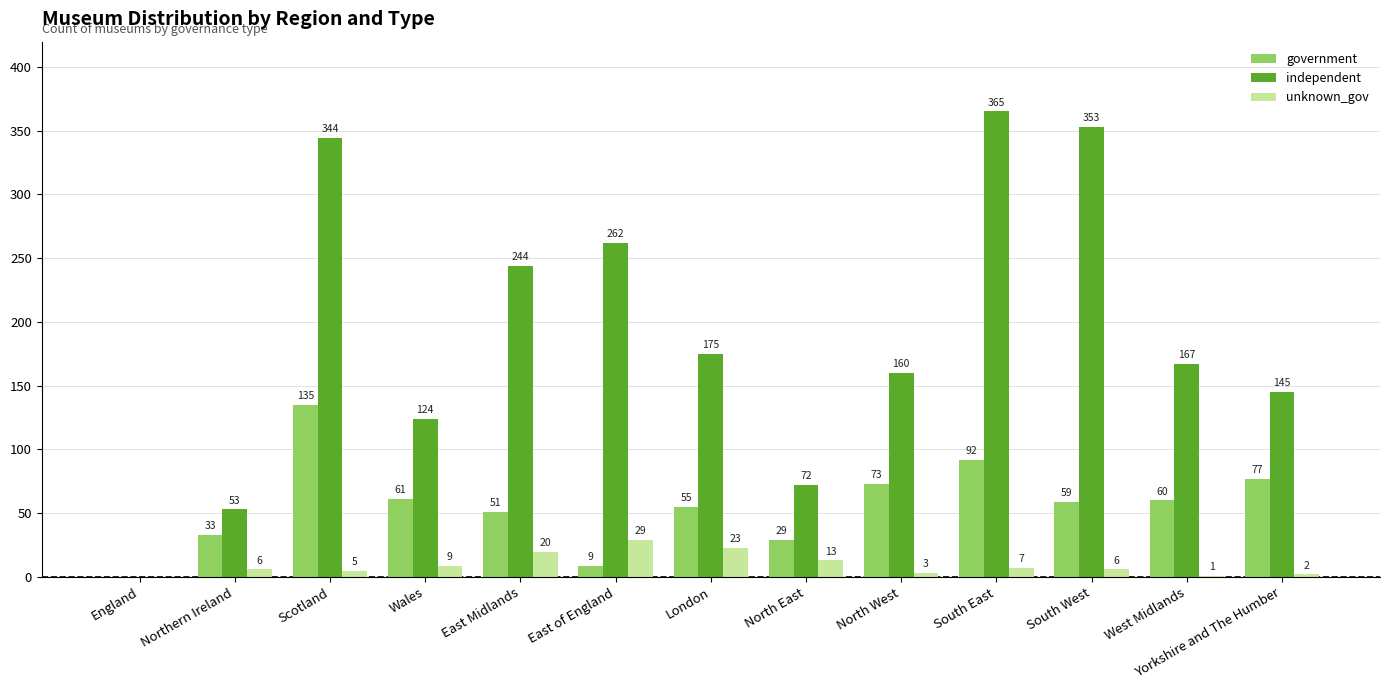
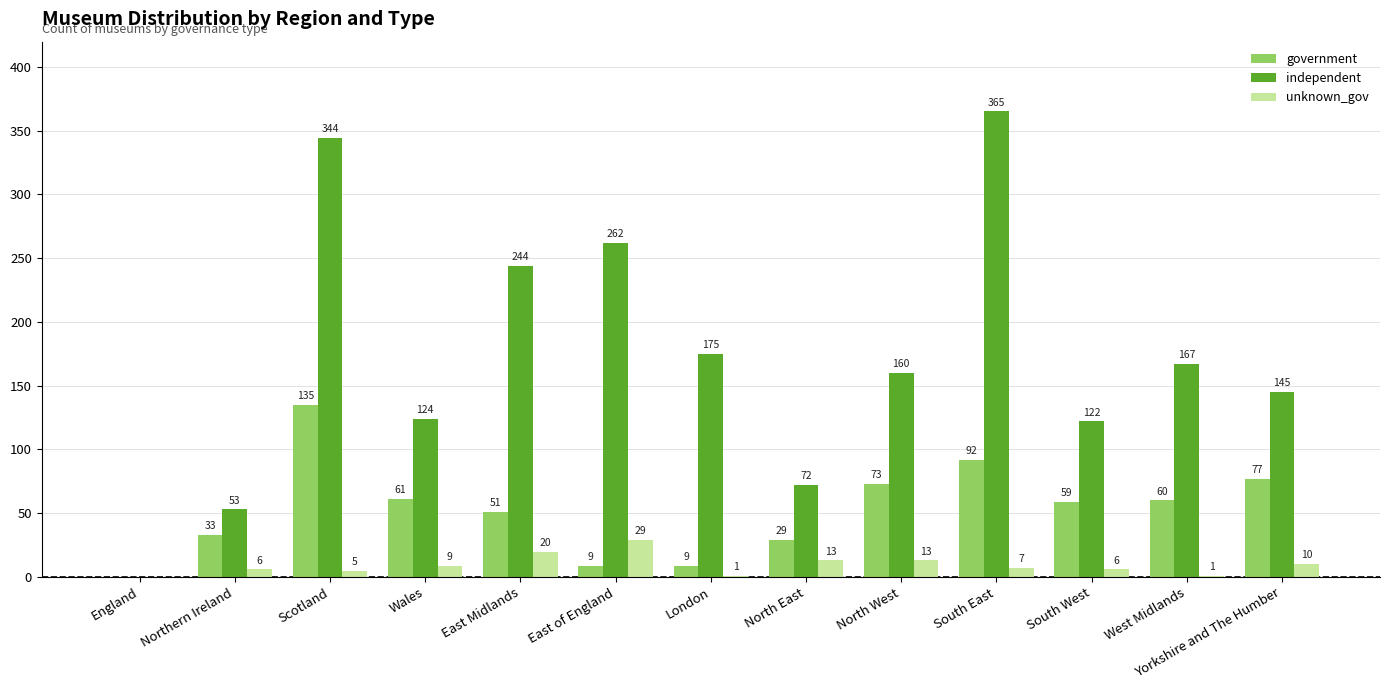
  {
    "government": {
      "Northern Ireland": 33,
      "Scotland": 135,
      "Wales": 61,
      "East Midlands": 51,
      "East of England": 9,
-     "London": 55,
+     "London": 9,
      "North East": 29,
      "North West": 73,
      "South East": 92,
      "South West": 59,
      "West Midlands": 60,
      "Yorkshire and The Humber": 77
    },
    "independent": {
      "Northern Ireland": 53,
      "Scotland": 344,
      "Wales": 124,
      "East Midlands": 244,
      "East of England": 262,
      "London": 175,
      "North East": 72,
      "North West": 160,
      "South East": 365,
-     "South West": 353,
+     "South West": 122,
      "West Midlands": 167,
      "Yorkshire and The Humber": 145
    },
    "unknown_gov": {
      "Northern Ireland": 6,
      "Scotland": 5,
      "Wales": 9,
      "East Midlands": 20,
      "East of England": 29,
-     "London": 23,
+     "London": 1,
      "North East": 13,
-     "North West": 3,
+     "North West": 13,
      "South East": 7,
      "South West": 6,
      "West Midlands": 1,
-     "Yorkshire and The Humber": 2
+     "Yorkshire and The Humber": 10
    }
  }
